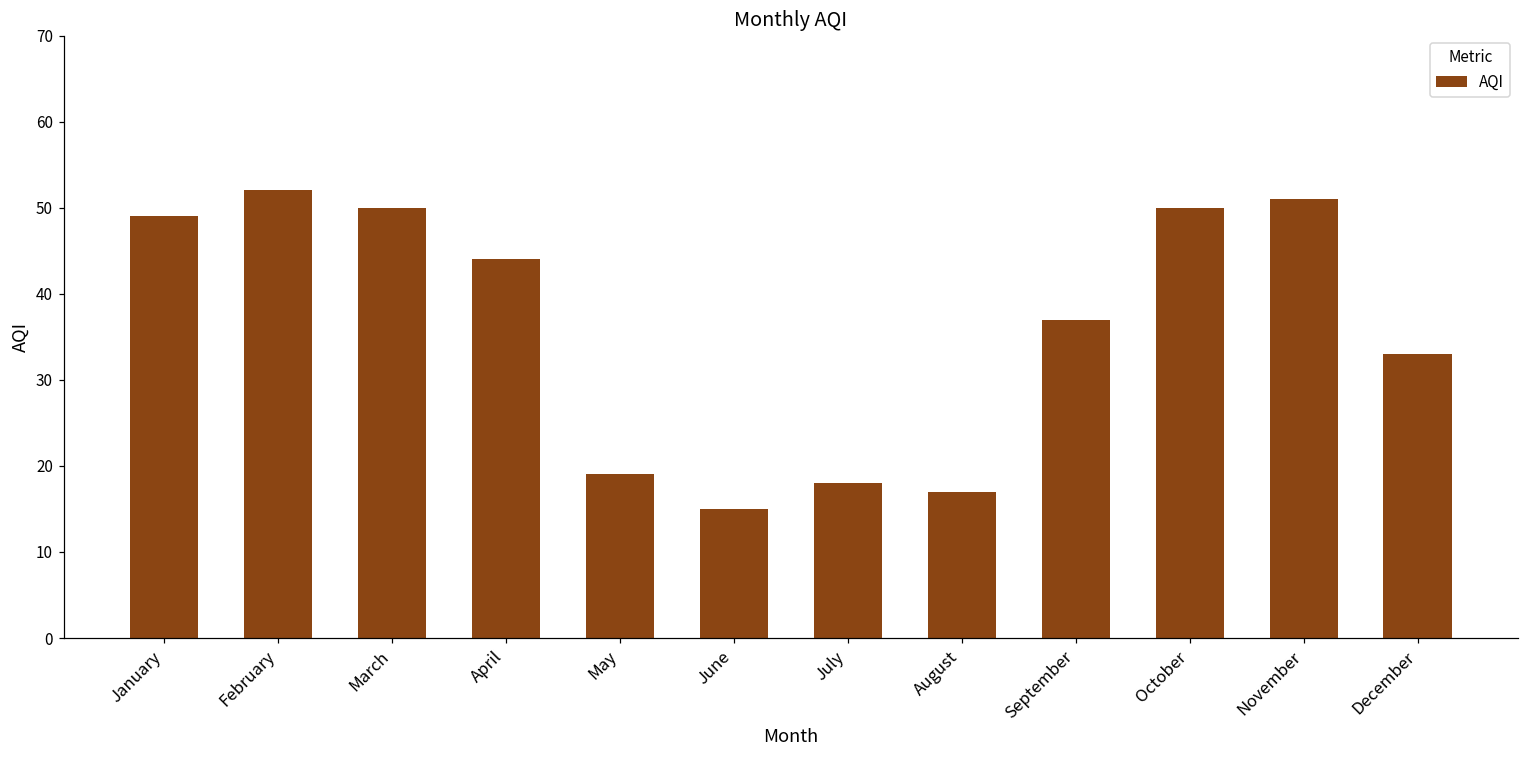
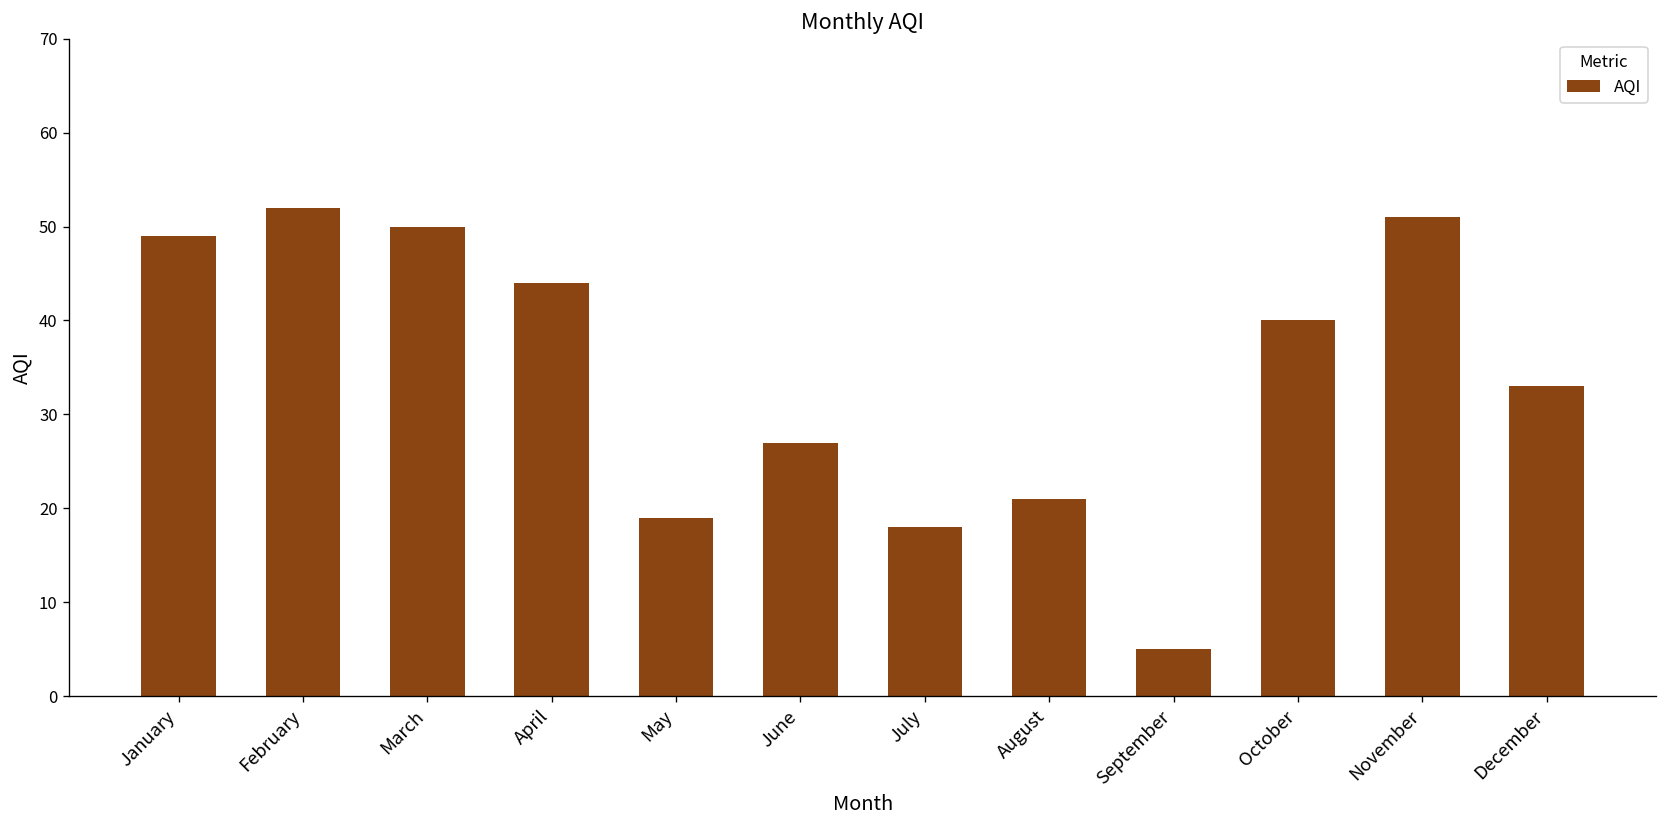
  {
    "January": 49,
    "February": 52,
    "March": 50,
    "April": 44,
    "May": 19,
-   "June": 15,
+   "June": 27,
    "July": 18,
-   "August": 17,
-   "September": 37,
-   "October": 50,
+   "August": 21,
+   "September": 5,
+   "October": 40,
    "November": 51,
    "December": 33
  }
